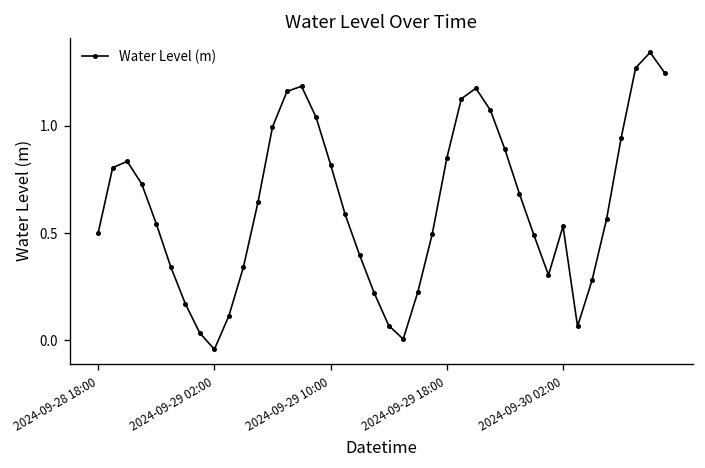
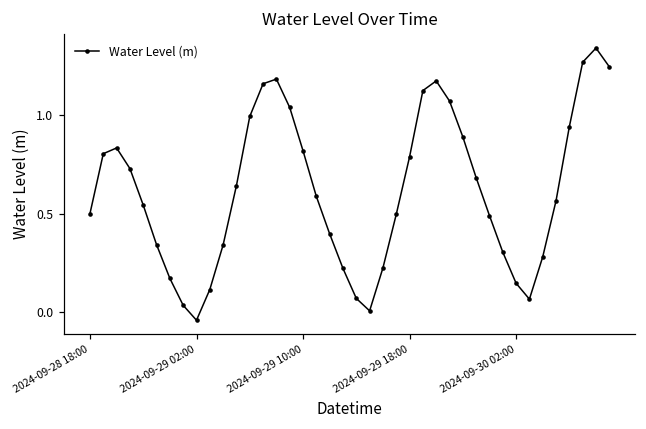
  {
    "2024-09-28 18:00": 0.50,
    "2024-09-29 02:00": -0.04,
    "2024-09-29 10:00": 0.82,
-   "2024-09-29 18:00": 0.85,
-   "2024-09-30 02:00": 0.53
+   "2024-09-29 18:00": 0.79,
+   "2024-09-30 02:00": 0.15
  }
